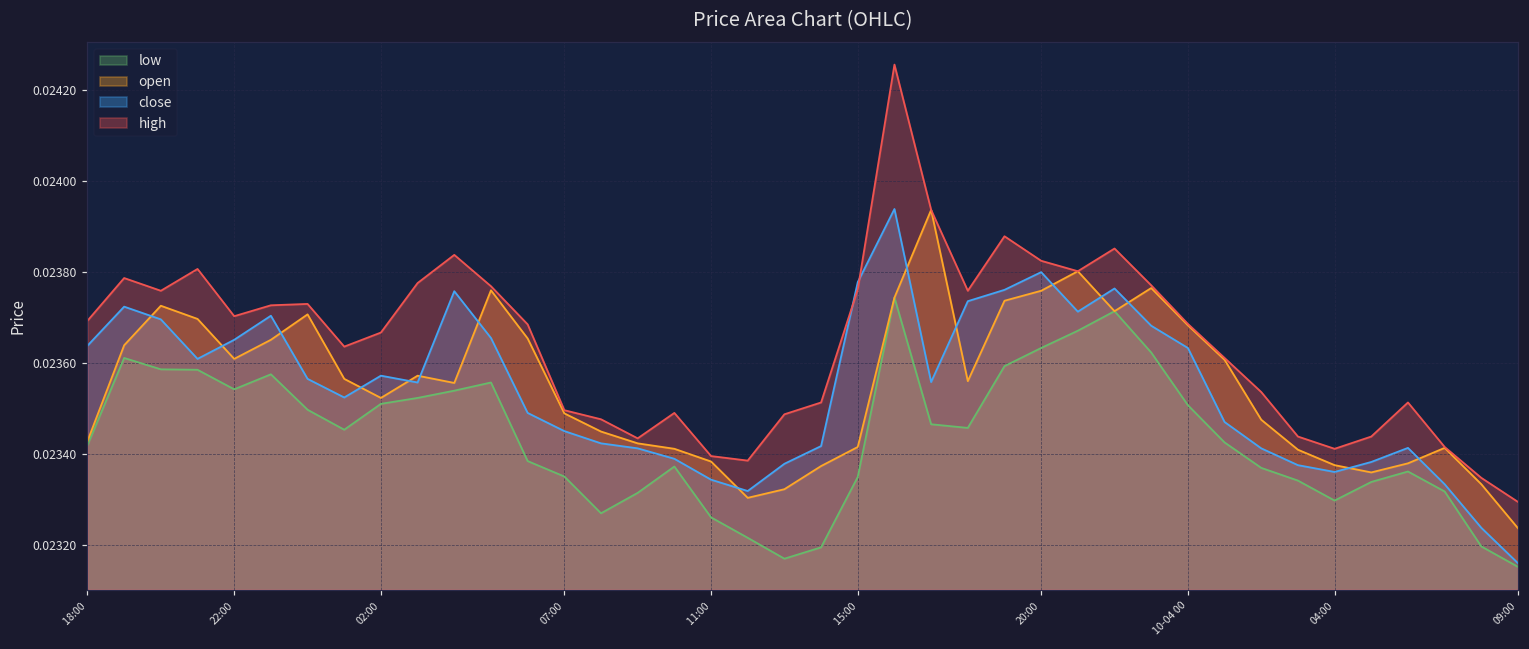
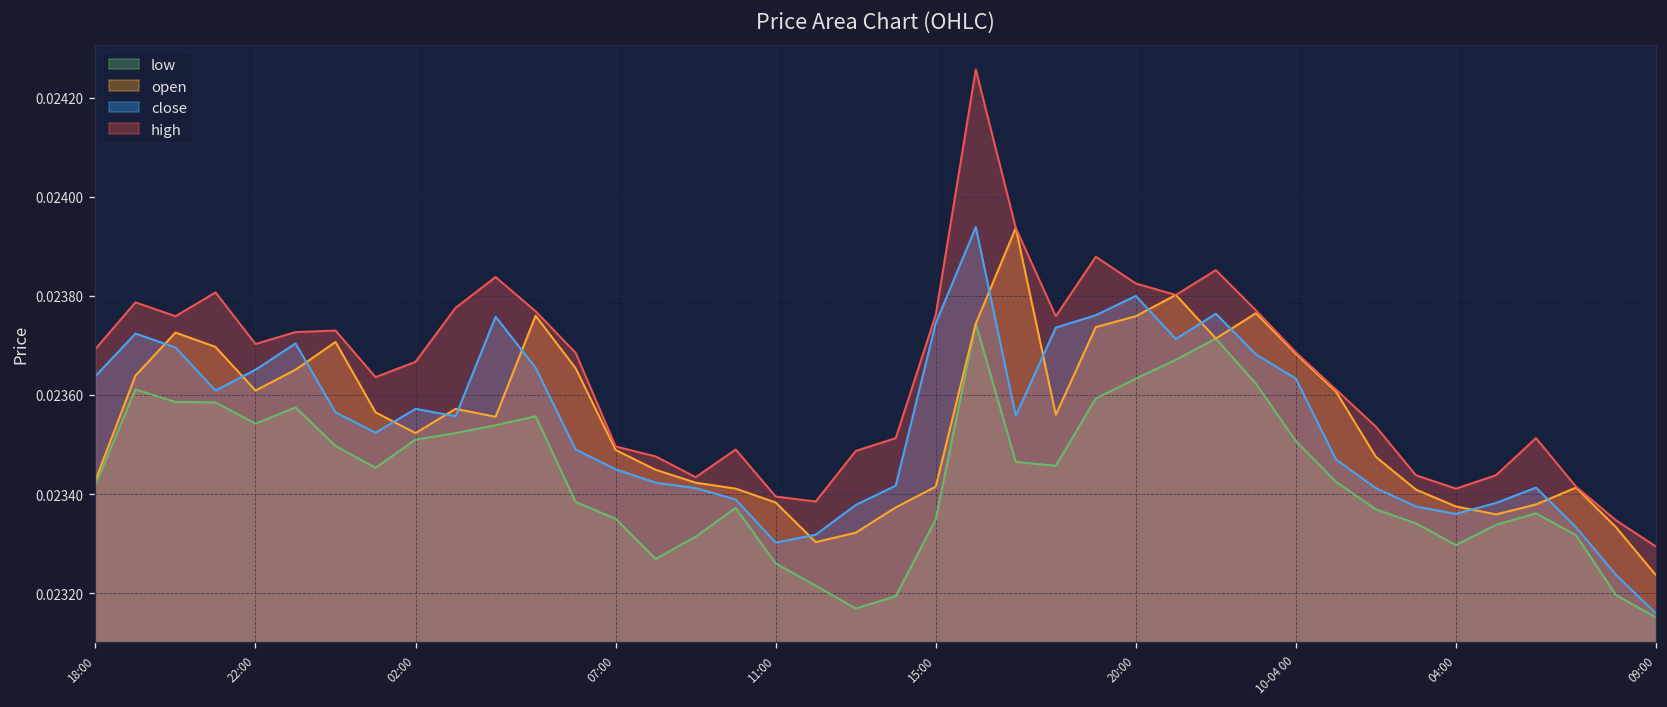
  {
    "low": {
      "11:00": 0.02326,
      "15:00": 0.02335,
      "10-04 00": 0.02351
    },
    "close": {
-     "11:00": 0.02334,
-     "15:00": 0.02378,
+     "11:00": 0.02330,
+     "15:00": 0.02375,
      "10-04 00": 0.02363
    }
  }
